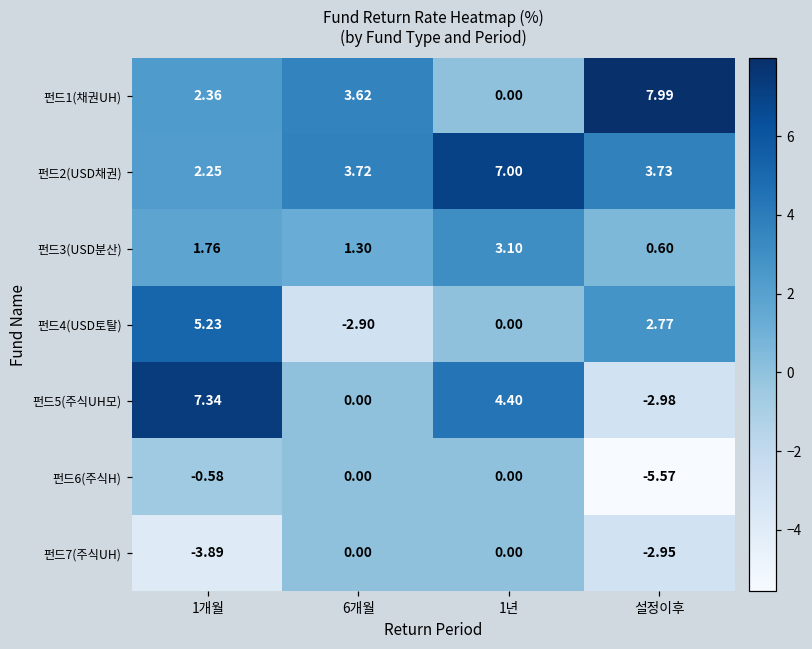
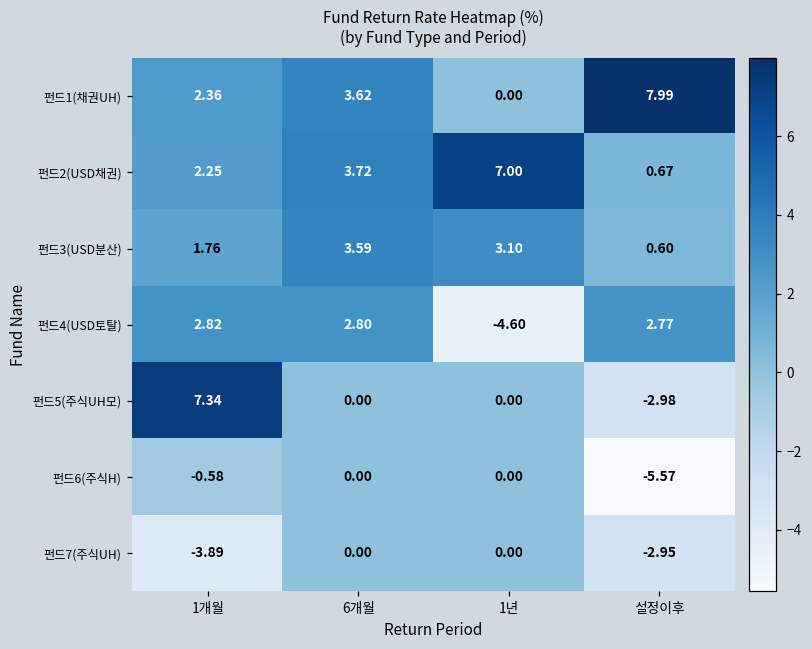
  {
    "펀드1(채권UH)": {
      "1개월": 2.36,
      "6개월": 3.62,
      "1년": 0.00,
      "설정이후": 7.99
    },
    "펀드2(USD채권)": {
      "1개월": 2.25,
      "6개월": 3.72,
      "1년": 7.00,
-     "설정이후": 3.73
+     "설정이후": 0.67
    },
    "펀드3(USD분산)": {
      "1개월": 1.76,
-     "6개월": 1.30,
+     "6개월": 3.59,
      "1년": 3.10,
      "설정이후": 0.60
    },
    "펀드4(USD토탈)": {
-     "1개월": 5.23,
-     "6개월": -2.90,
-     "1년": 0.00,
+     "1개월": 2.82,
+     "6개월": 2.80,
+     "1년": -4.60,
      "설정이후": 2.77
    },
    "펀드5(주식UH모)": {
      "1개월": 7.34,
      "6개월": 0.00,
-     "1년": 4.40,
+     "1년": 0.00,
      "설정이후": -2.98
    },
    "펀드6(주식H)": {
      "1개월": -0.58,
      "6개월": 0.00,
      "1년": 0.00,
      "설정이후": -5.57
    },
    "펀드7(주식UH)": {
      "1개월": -3.89,
      "6개월": 0.00,
      "1년": 0.00,
      "설정이후": -2.95
    }
  }
